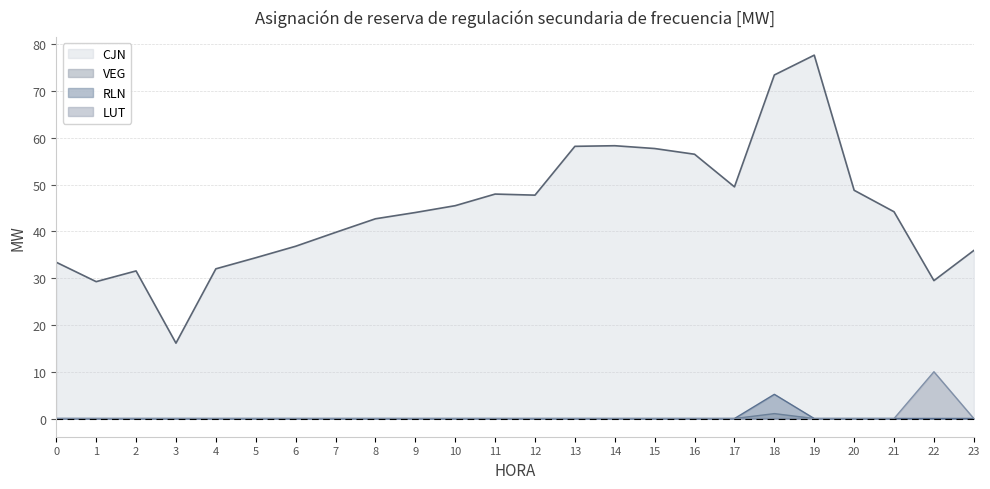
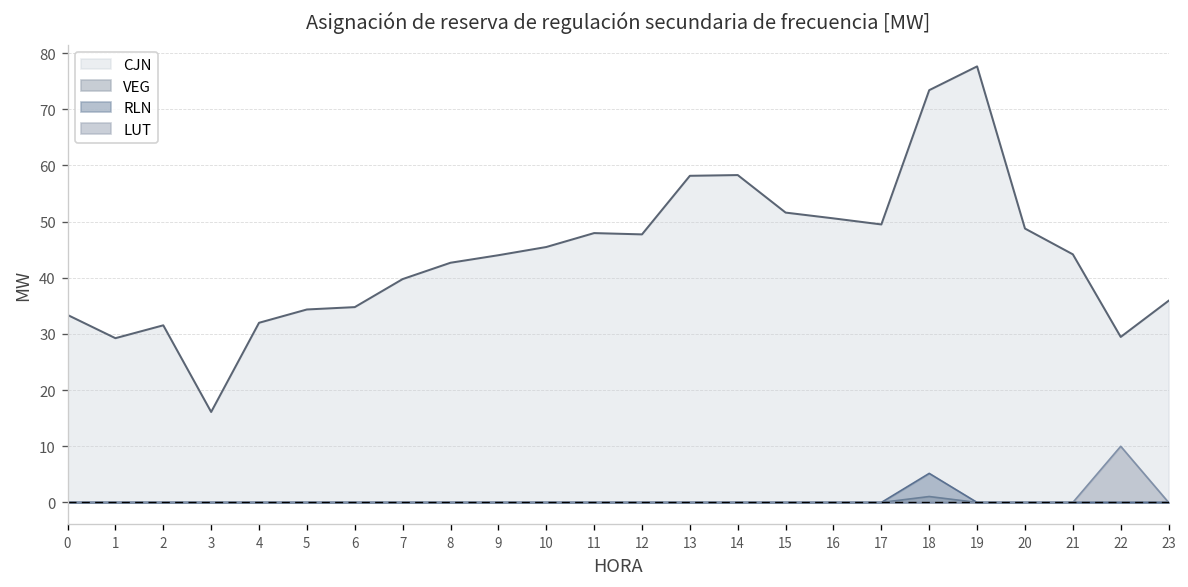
  {
    "CJN": {
      "0": 33,
      "1": 29,
      "2": 32,
      "3": 16,
      "4": 32,
      "5": 34,
-     "6": 37,
+     "6": 35,
      "7": 40,
      "8": 43,
      "9": 44,
      "10": 45,
      "11": 48,
      "12": 48,
      "13": 58,
      "14": 58,
-     "15": 58,
-     "16": 56,
+     "15": 52,
+     "16": 51,
      "17": 50,
      "18": 73,
      "19": 78,
      "20": 49,
      "21": 44,
      "22": 29,
      "23": 36
    }
  }
